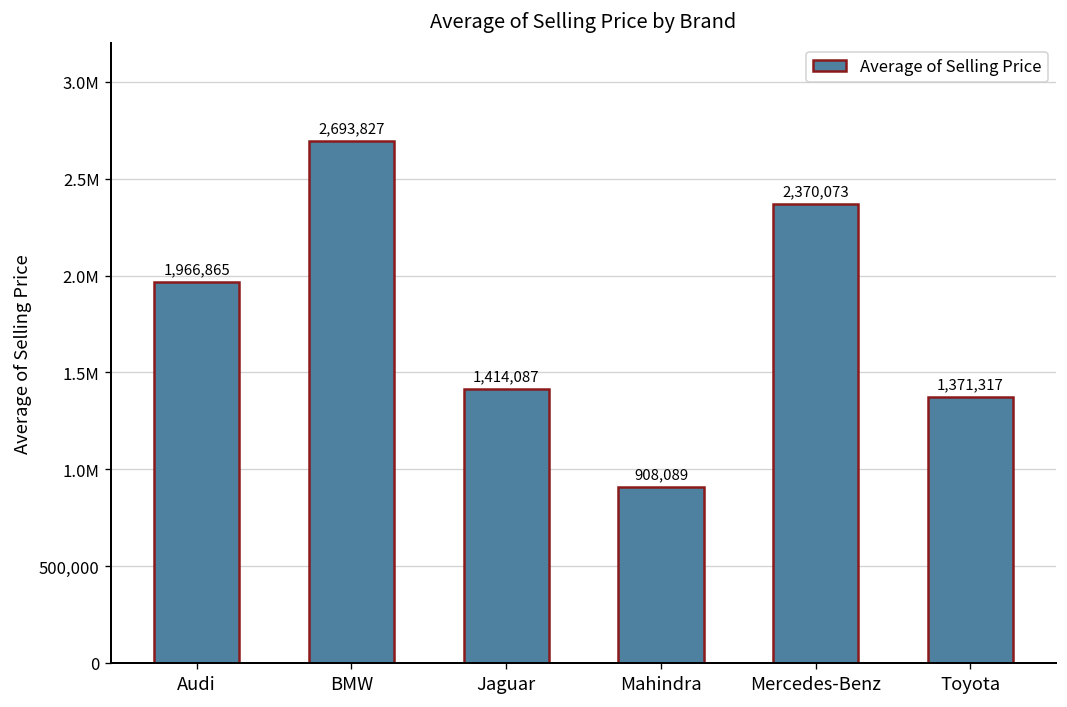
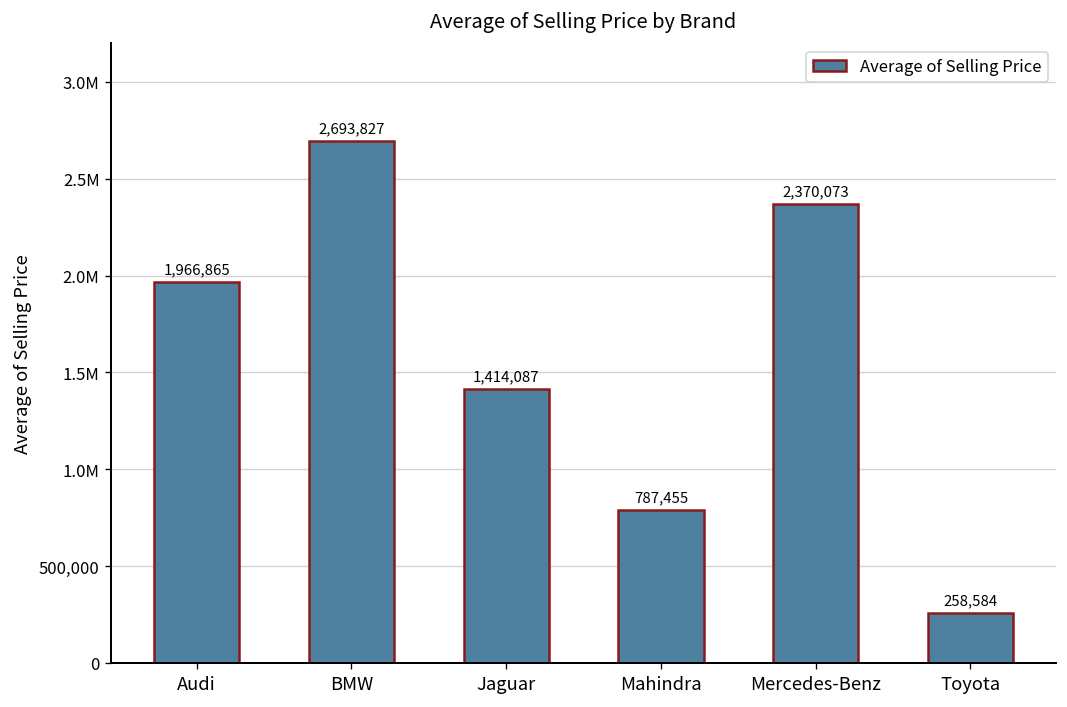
  {
    "Audi": "1,966,865",
    "BMW": "2,693,827",
    "Jaguar": "1,414,087",
-   "Mahindra": "908,089",
+   "Mahindra": "787,455",
    "Mercedes-Benz": "2,370,073",
-   "Toyota": "1,371,317"
+   "Toyota": "258,584"
  }
